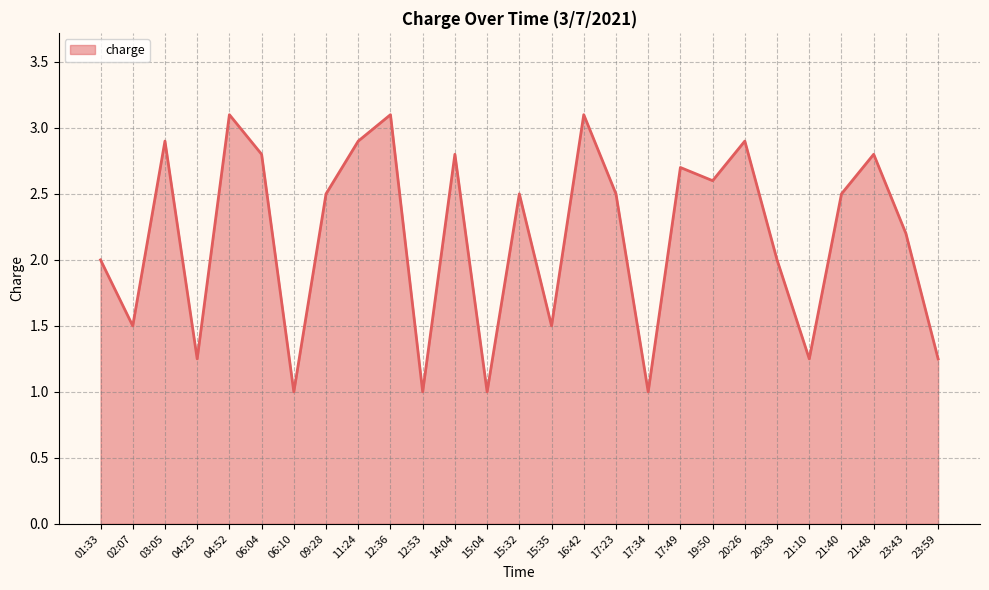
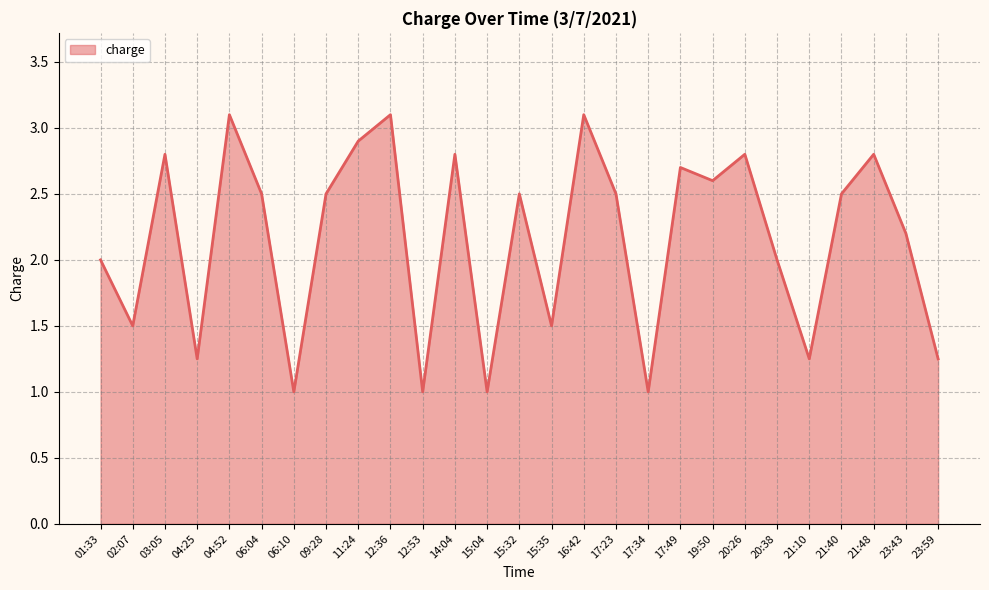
  {
    "01:33": 2.0,
    "02:07": 1.5,
-   "03:05": 2.9,
+   "03:05": 2.8,
    "04:25": 1.25,
    "04:52": 3.1,
-   "06:04": 2.8,
+   "06:04": 2.5,
    "06:10": 1.0,
    "09:28": 2.5,
    "11:24": 2.9,
    "12:36": 3.1,
    "12:53": 1.0,
    "14:04": 2.8,
    "15:04": 1.0,
    "15:32": 2.5,
    "15:35": 1.5,
    "16:42": 3.1,
    "17:23": 2.5,
    "17:34": 1.0,
    "17:49": 2.7,
    "19:50": 2.6,
-   "20:26": 2.9,
+   "20:26": 2.8,
    "20:38": 2.0,
    "21:10": 1.25,
    "21:40": 2.5,
    "21:48": 2.8,
    "23:43": 2.2,
    "23:59": 1.25
  }
